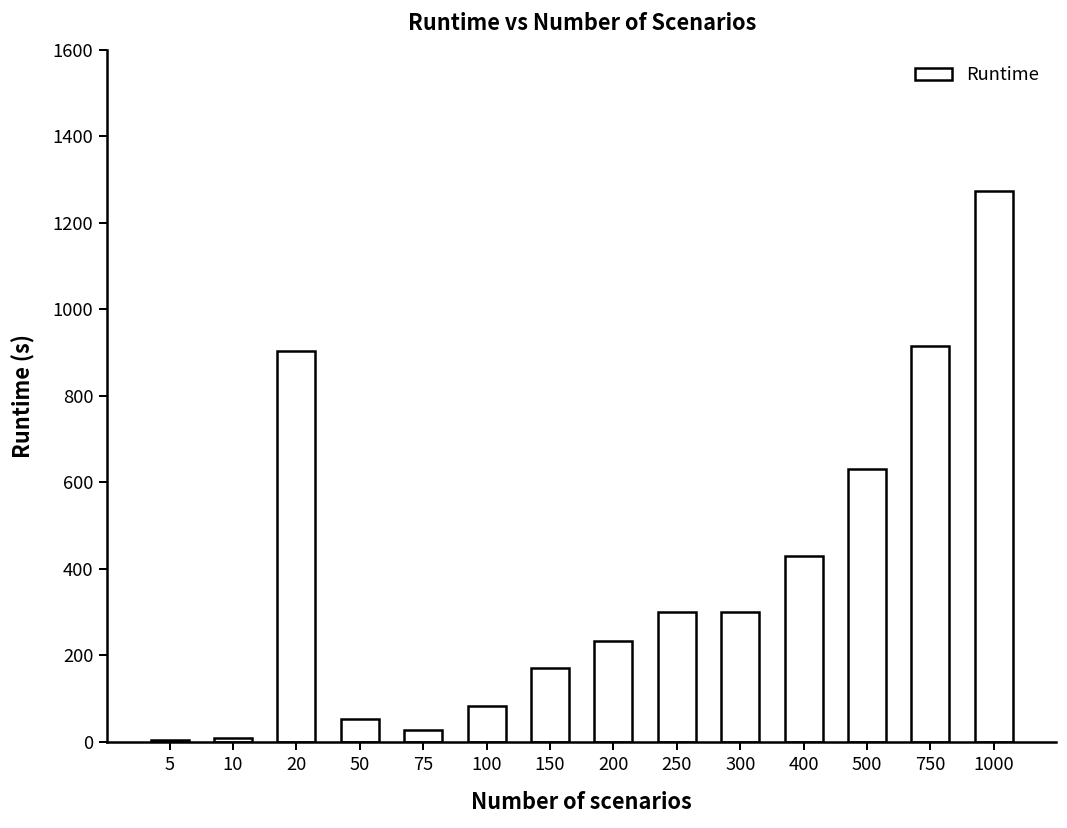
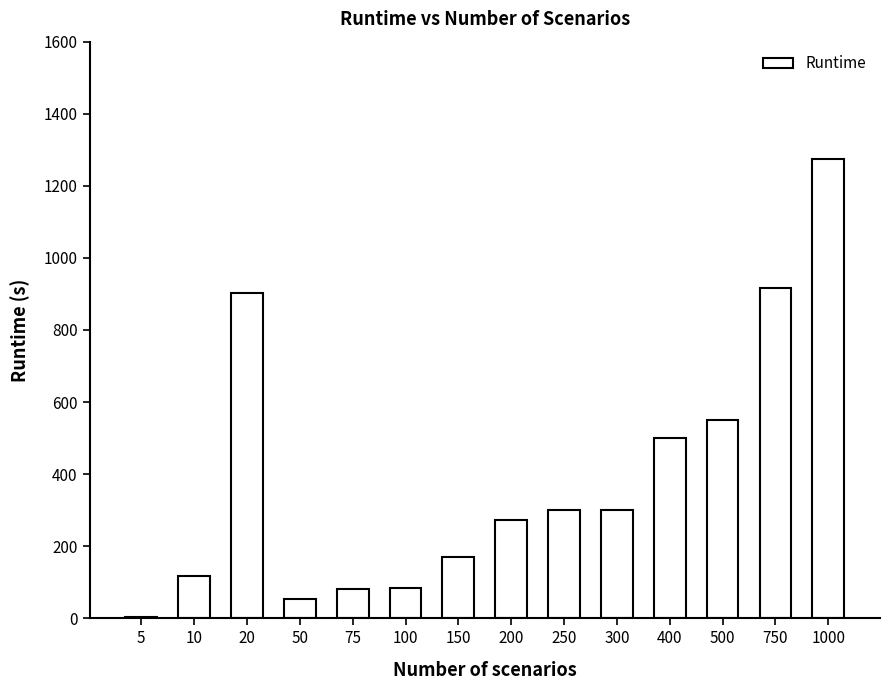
  {
-   "10": 10,
+   "10": 120,
    "20": 900,
    "50": 50,
-   "75": 30,
+   "75": 80,
    "100": 80,
    "150": 170,
-   "200": 230,
+   "200": 270,
    "250": 300,
    "300": 300,
-   "400": 430,
-   "500": 630,
+   "400": 500,
+   "500": 550,
    "750": 920,
    "1000": 1270
  }
